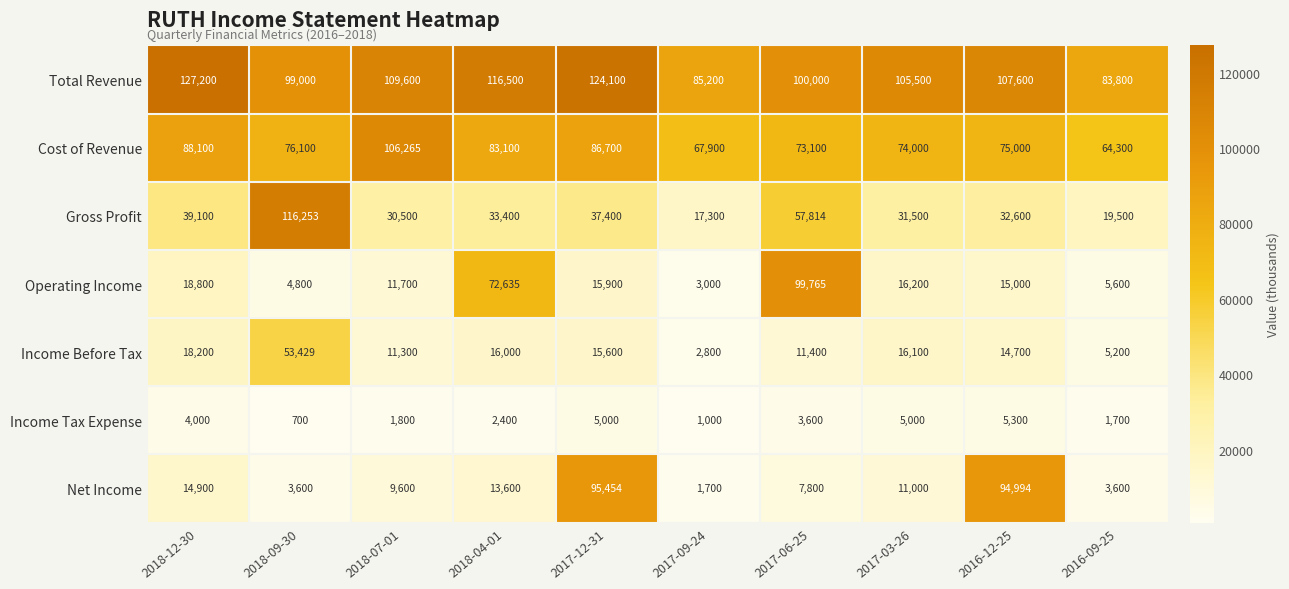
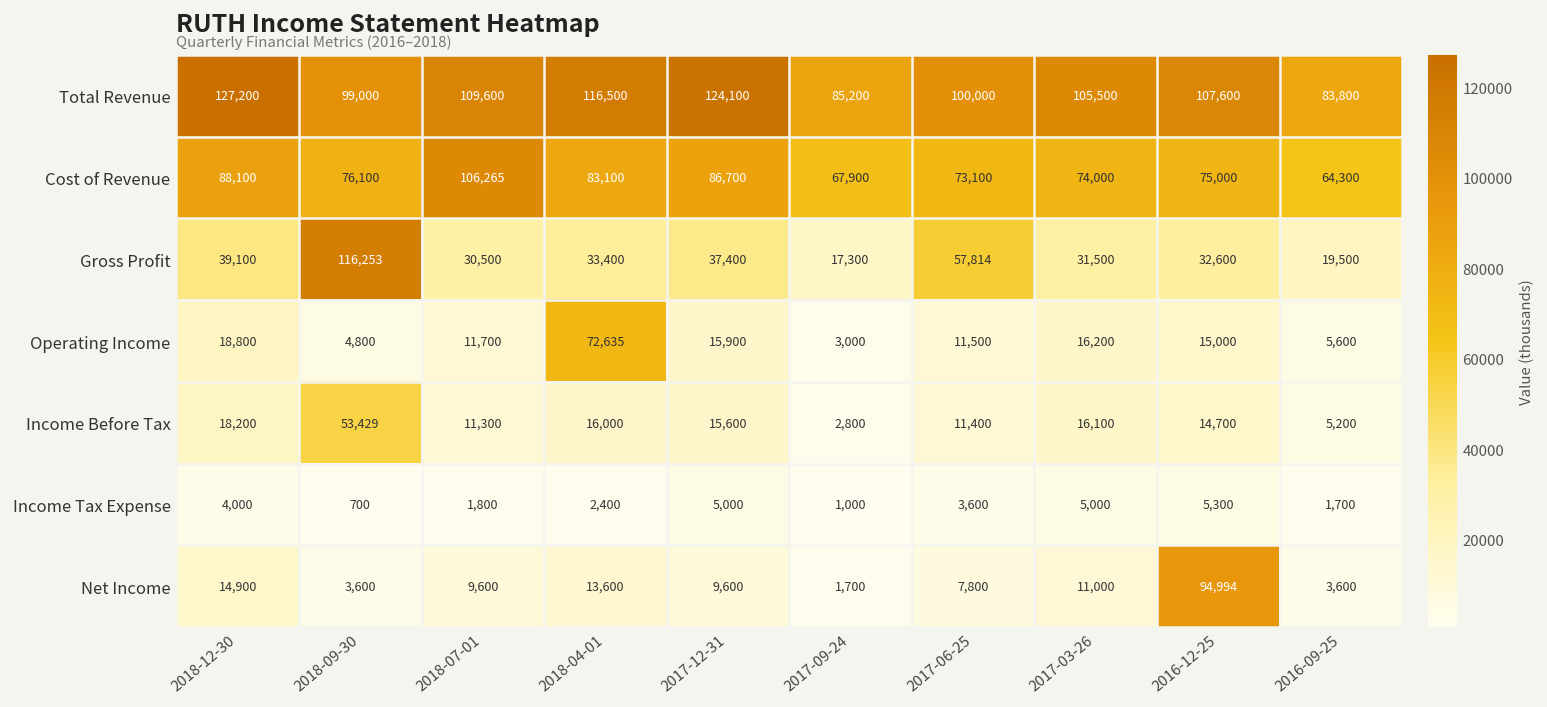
  {
    "Total Revenue": {
      "2018-12-30": "127,200",
      "2018-09-30": "99,000",
      "2018-07-01": "109,600",
      "2018-04-01": "116,500",
      "2017-12-31": "124,100",
      "2017-09-24": "85,200",
      "2017-06-25": "100,000",
      "2017-03-26": "105,500",
      "2016-12-25": "107,600",
      "2016-09-25": "83,800"
    },
    "Cost of Revenue": {
      "2018-12-30": "88,100",
      "2018-09-30": "76,100",
      "2018-07-01": "106,265",
      "2018-04-01": "83,100",
      "2017-12-31": "86,700",
      "2017-09-24": "67,900",
      "2017-06-25": "73,100",
      "2017-03-26": "74,000",
      "2016-12-25": "75,000",
      "2016-09-25": "64,300"
    },
    "Gross Profit": {
      "2018-12-30": "39,100",
      "2018-09-30": "116,253",
      "2018-07-01": "30,500",
      "2018-04-01": "33,400",
      "2017-12-31": "37,400",
      "2017-09-24": "17,300",
      "2017-06-25": "57,814",
      "2017-03-26": "31,500",
      "2016-12-25": "32,600",
      "2016-09-25": "19,500"
    },
    "Operating Income": {
      "2018-12-30": "18,800",
      "2018-09-30": "4,800",
      "2018-07-01": "11,700",
      "2018-04-01": "72,635",
      "2017-12-31": "15,900",
      "2017-09-24": "3,000",
-     "2017-06-25": "99,765",
+     "2017-06-25": "11,500",
      "2017-03-26": "16,200",
      "2016-12-25": "15,000",
      "2016-09-25": "5,600"
    },
    "Income Before Tax": {
      "2018-12-30": "18,200",
      "2018-09-30": "53,429",
      "2018-07-01": "11,300",
      "2018-04-01": "16,000",
      "2017-12-31": "15,600",
      "2017-09-24": "2,800",
      "2017-06-25": "11,400",
      "2017-03-26": "16,100",
      "2016-12-25": "14,700",
      "2016-09-25": "5,200"
    },
    "Income Tax Expense": {
      "2018-12-30": "4,000",
      "2018-09-30": "700",
      "2018-07-01": "1,800",
      "2018-04-01": "2,400",
      "2017-12-31": "5,000",
      "2017-09-24": "1,000",
      "2017-06-25": "3,600",
      "2017-03-26": "5,000",
      "2016-12-25": "5,300",
      "2016-09-25": "1,700"
    },
    "Net Income": {
      "2018-12-30": "14,900",
      "2018-09-30": "3,600",
      "2018-07-01": "9,600",
      "2018-04-01": "13,600",
-     "2017-12-31": "95,454",
+     "2017-12-31": "9,600",
      "2017-09-24": "1,700",
      "2017-06-25": "7,800",
      "2017-03-26": "11,000",
      "2016-12-25": "94,994",
      "2016-09-25": "3,600"
    }
  }
